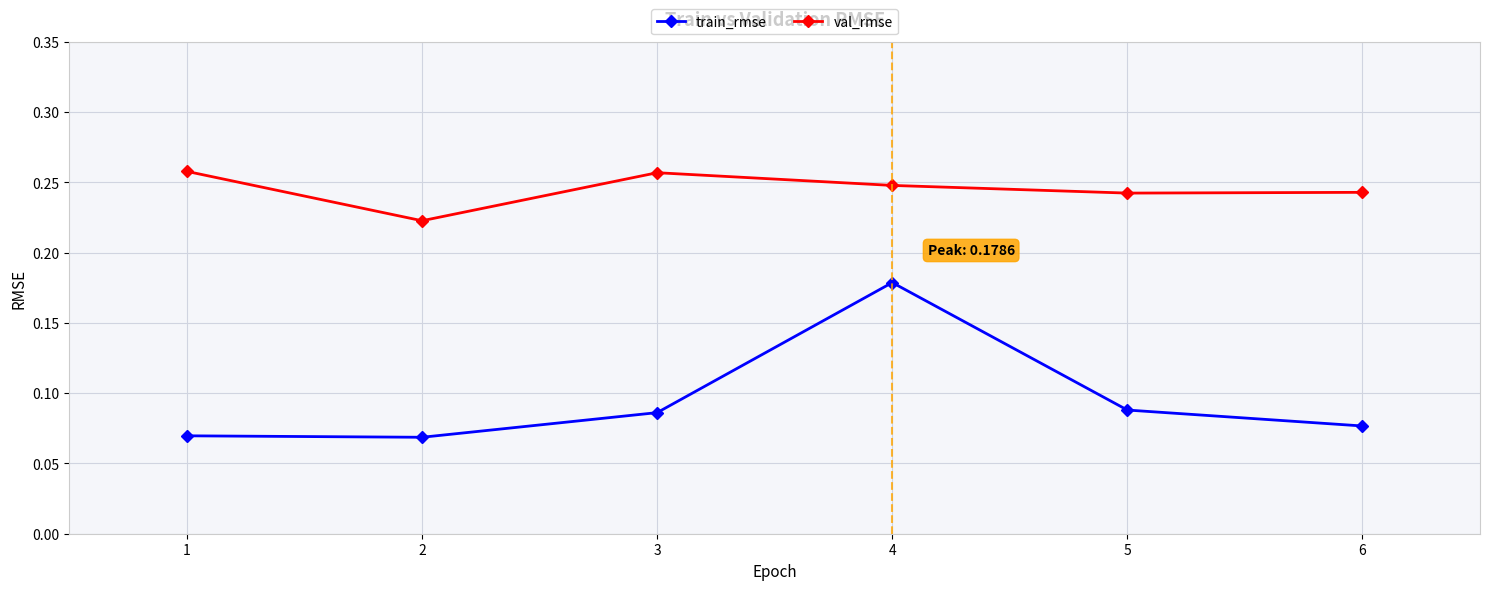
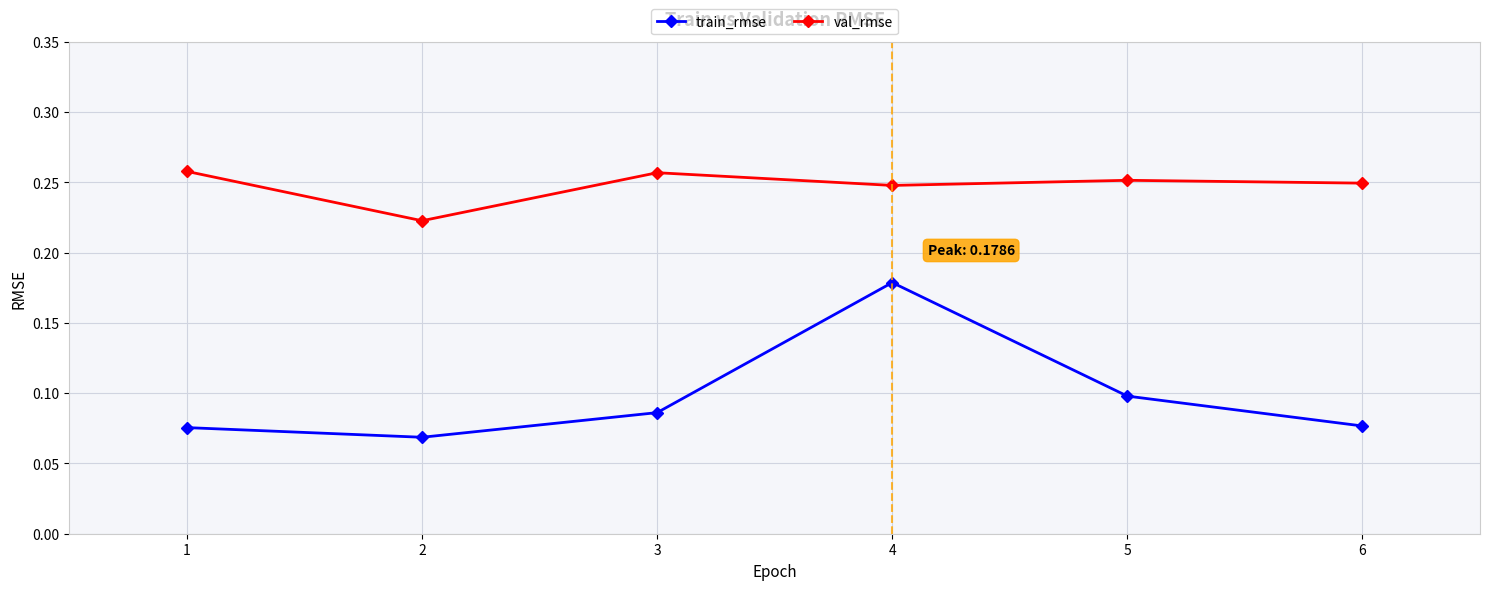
  {
    "train_rmse": {
-     "1": 0.070,
+     "1": 0.075,
      "2": 0.069,
      "3": 0.086,
      "4": 0.179,
-     "5": 0.088,
+     "5": 0.098,
      "6": 0.077
    },
    "val_rmse": {
      "1": 0.258,
      "2": 0.223,
      "3": 0.257,
      "4": 0.248,
-     "5": 0.242,
-     "6": 0.243
+     "5": 0.251,
+     "6": 0.249
    }
  }
